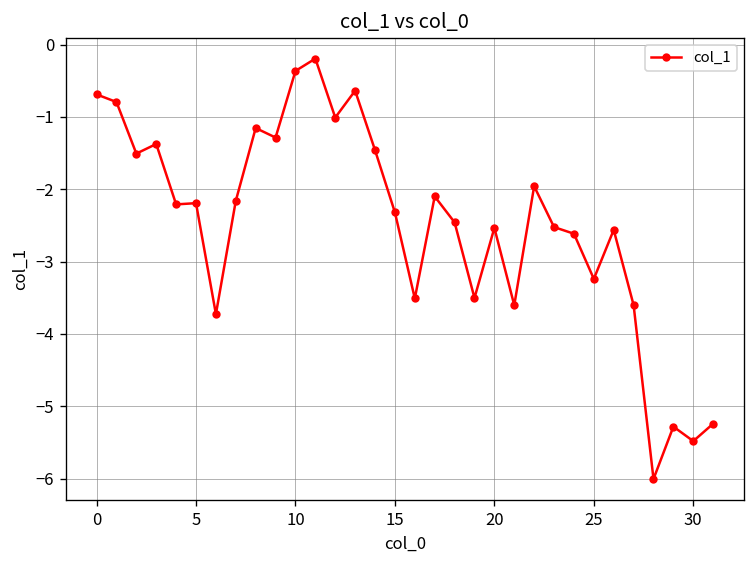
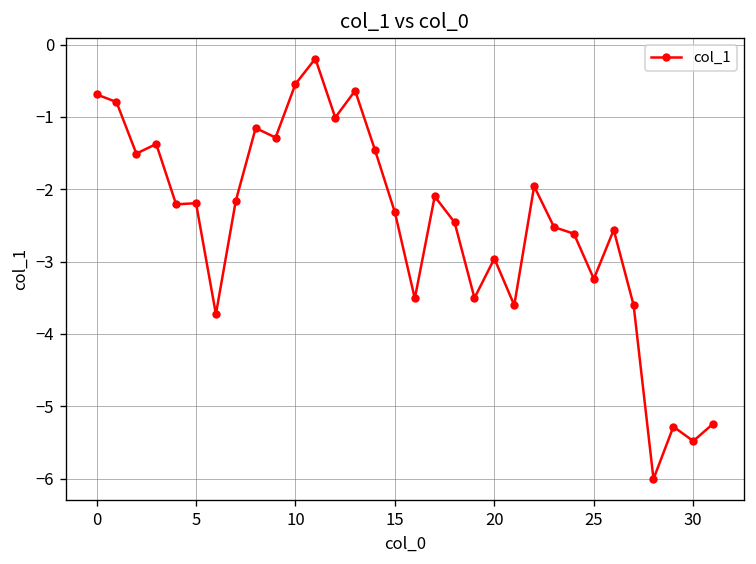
  {
    "0": -0.7,
    "5": -2.2,
-   "10": -0.4,
+   "10": -0.5,
    "15": -2.3,
-   "20": -2.5,
+   "20": -3.0,
    "25": -3.2,
    "30": -5.5
  }
